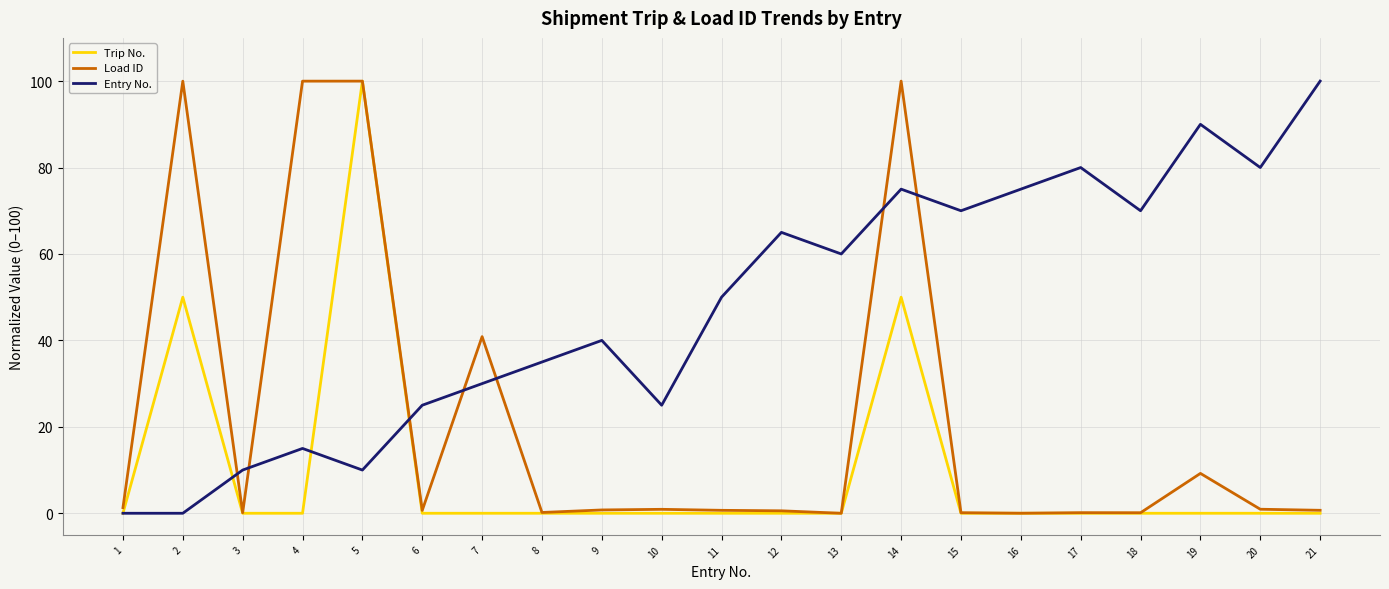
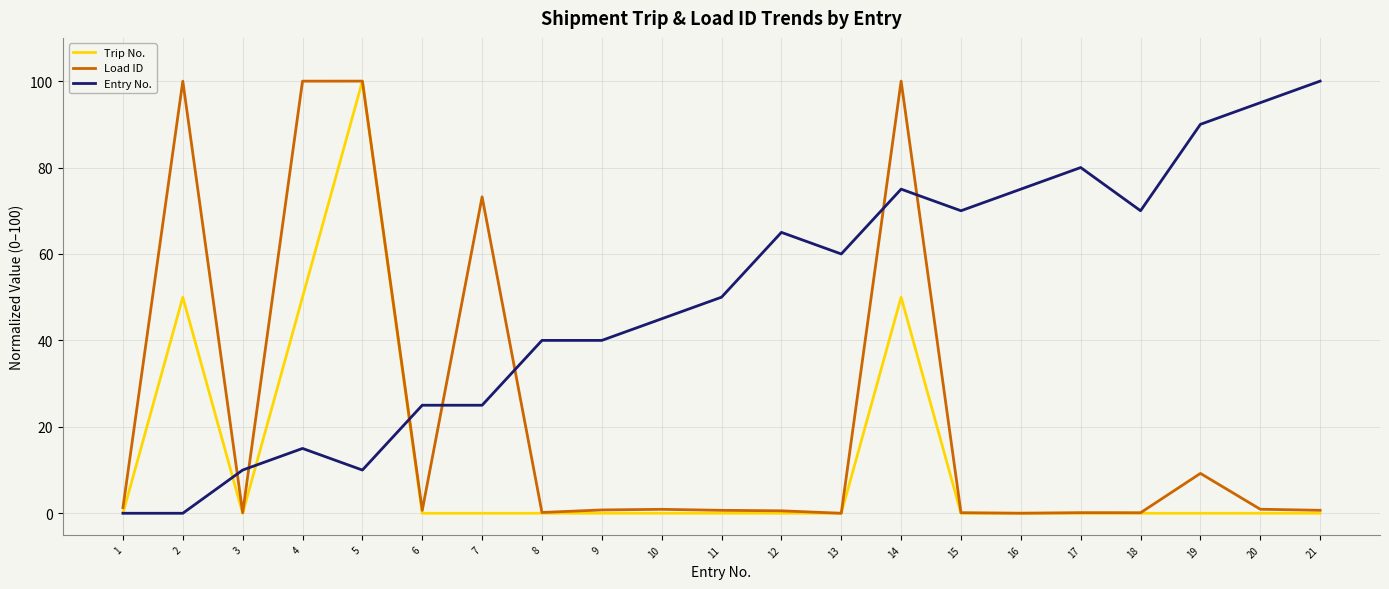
  {
    "Trip No.": {
      "2": 50,
-     "4": 0,
+     "4": 50,
      "6": 0,
      "7": 0,
      "9": 0,
      "10": 0,
      "11": 0,
      "14": 50,
      "19": 0,
      "20": 0,
      "21": 0
    },
    "Load ID": {
      "1": 1,
      "2": 100,
      "4": 100,
      "6": 1,
-     "7": 41,
+     "7": 73,
      "9": 1,
      "10": 1,
      "11": 1,
      "14": 100,
      "19": 9,
      "20": 1,
      "21": 1
    },
    "Entry No.": {
      "2": 0,
      "3": 10,
      "4": 15,
      "5": 10,
      "6": 25,
-     "7": 30,
-     "8": 35,
+     "7": 25,
+     "8": 40,
      "9": 40,
-     "10": 25,
+     "10": 45,
      "11": 50,
      "12": 65,
      "13": 60,
      "14": 75,
      "15": 70,
      "16": 75,
      "17": 80,
      "18": 70,
      "19": 90,
-     "20": 80,
+     "20": 95,
      "21": 100
    }
  }
